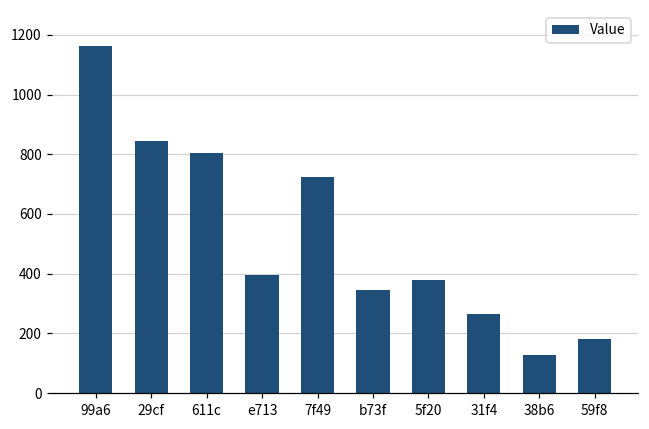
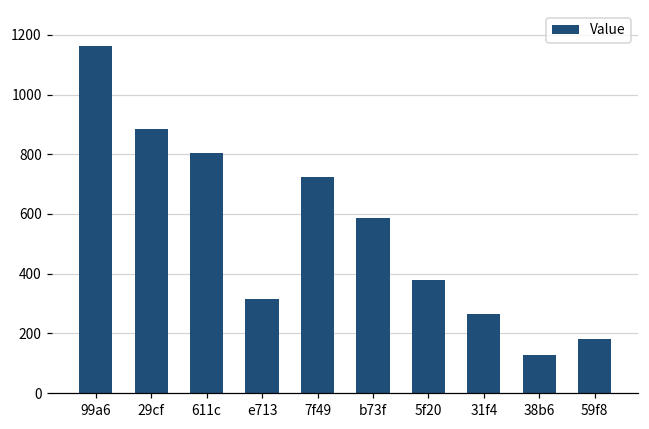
  {
    "99a6": 1160,
-   "29cf": 850,
+   "29cf": 880,
    "611c": 800,
-   "e713": 400,
+   "e713": 320,
    "7f49": 730,
-   "b73f": 350,
+   "b73f": 590,
    "5f20": 380,
    "31f4": 270,
    "38b6": 130,
    "59f8": 180
  }
